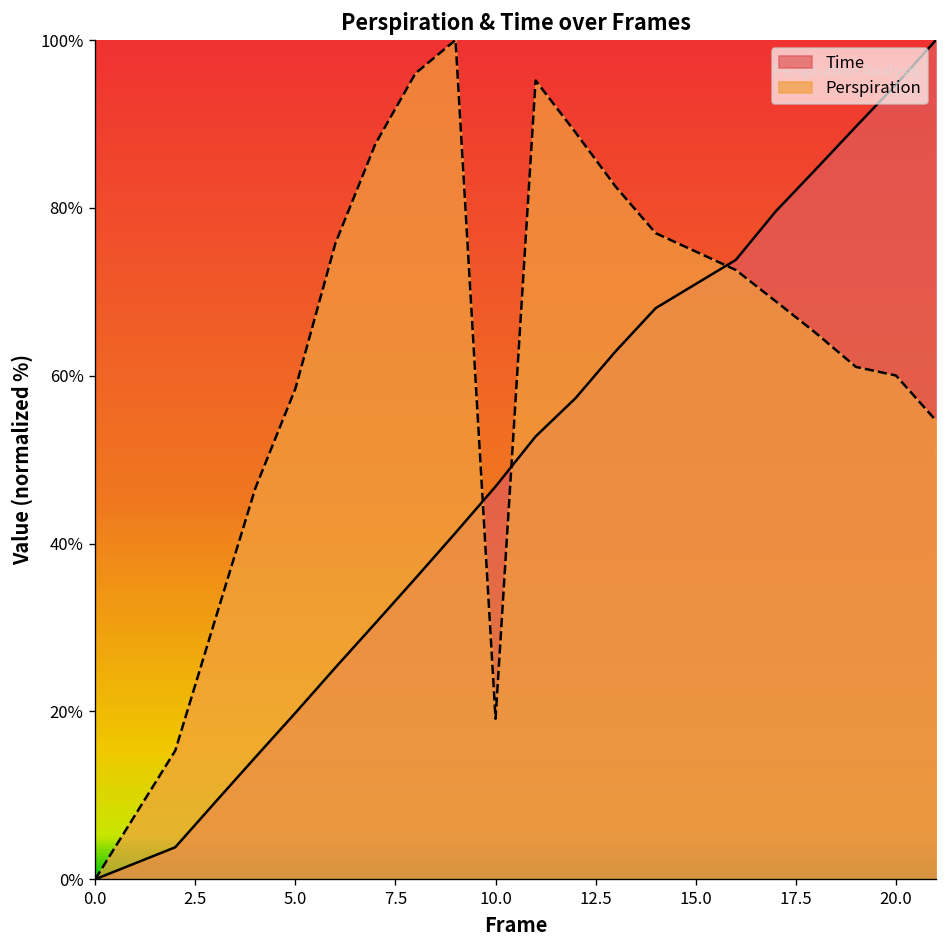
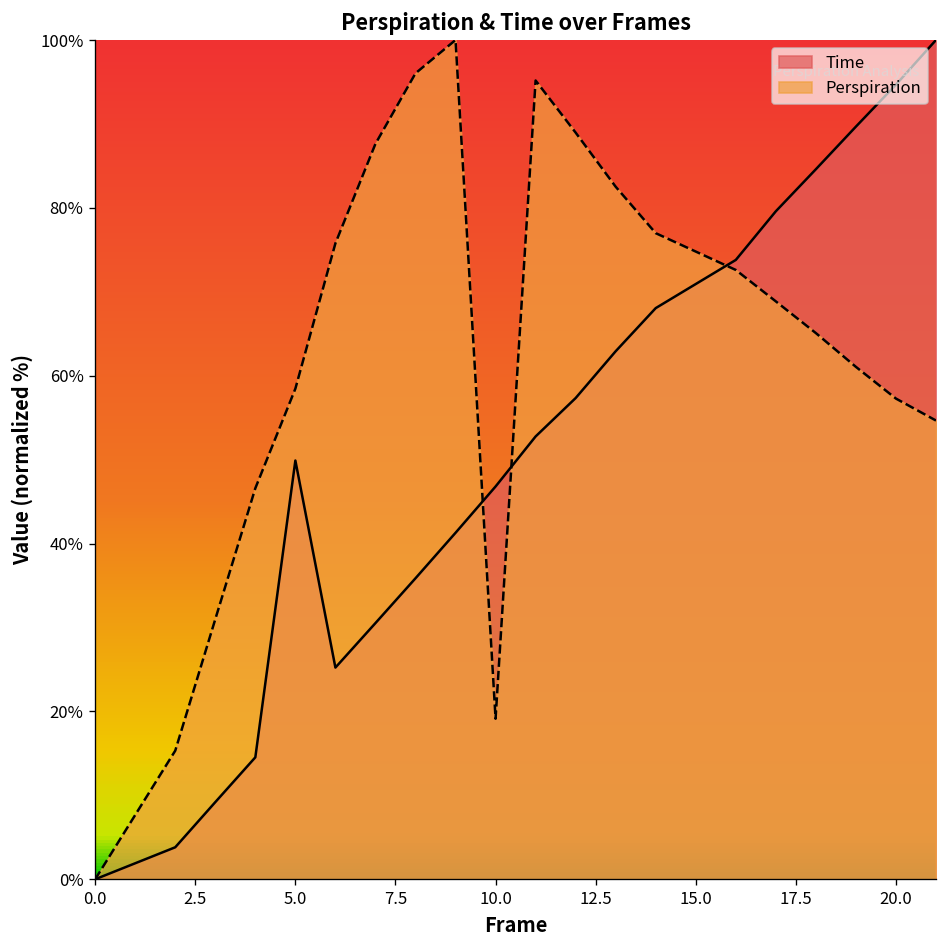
  {
    "Time": {
-     "5.0": "20%",
+     "5.0": "50%",
      "10.0": "47%"
    },
    "Perspiration": {
      "5.0": "58%",
      "10.0": "19%",
-     "20.0": "60%"
+     "20.0": "57%"
    }
  }
